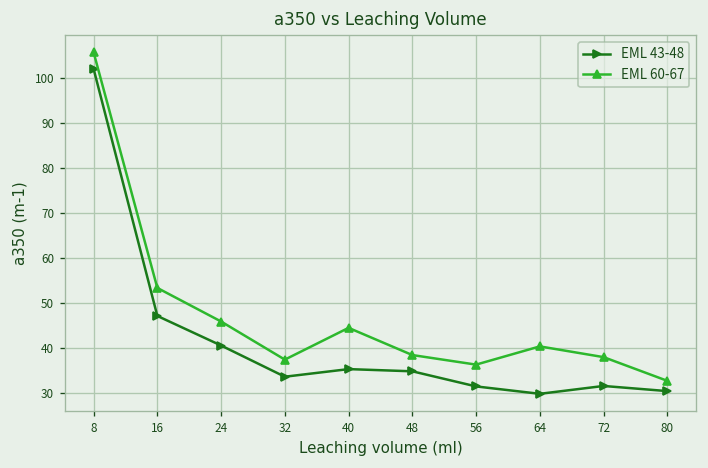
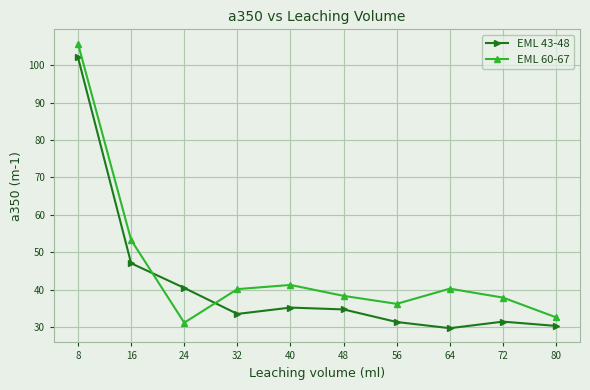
  {
    "EML 43-48": {
      "8": 102,
      "16": 47,
      "24": 41,
      "32": 34,
      "40": 35,
      "48": 35,
      "56": 31,
      "64": 30,
      "72": 32,
      "80": 30
    },
    "EML 60-67": {
      "8": 106,
      "16": 53,
-     "24": 46,
-     "32": 37,
-     "40": 44,
+     "24": 31,
+     "32": 40,
+     "40": 41,
      "48": 38,
      "56": 36,
      "64": 40,
      "72": 38,
      "80": 33
    }
  }
